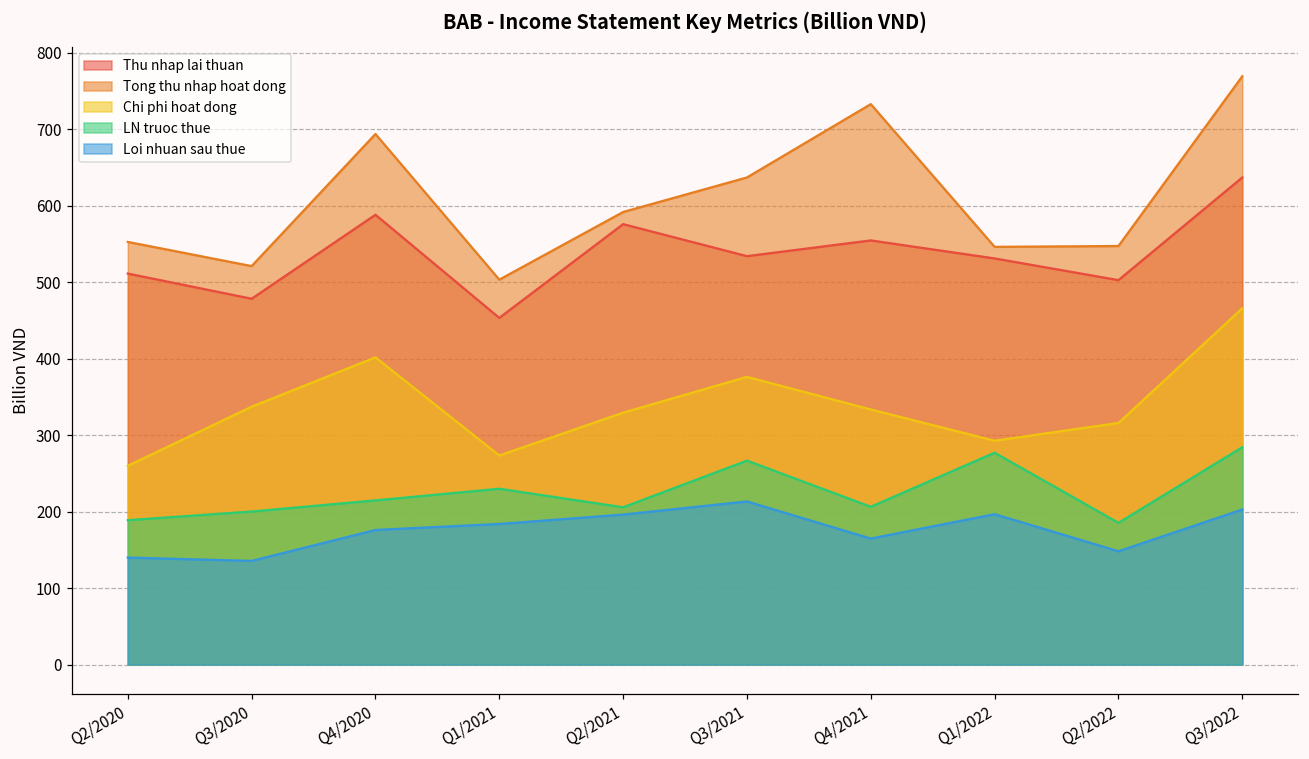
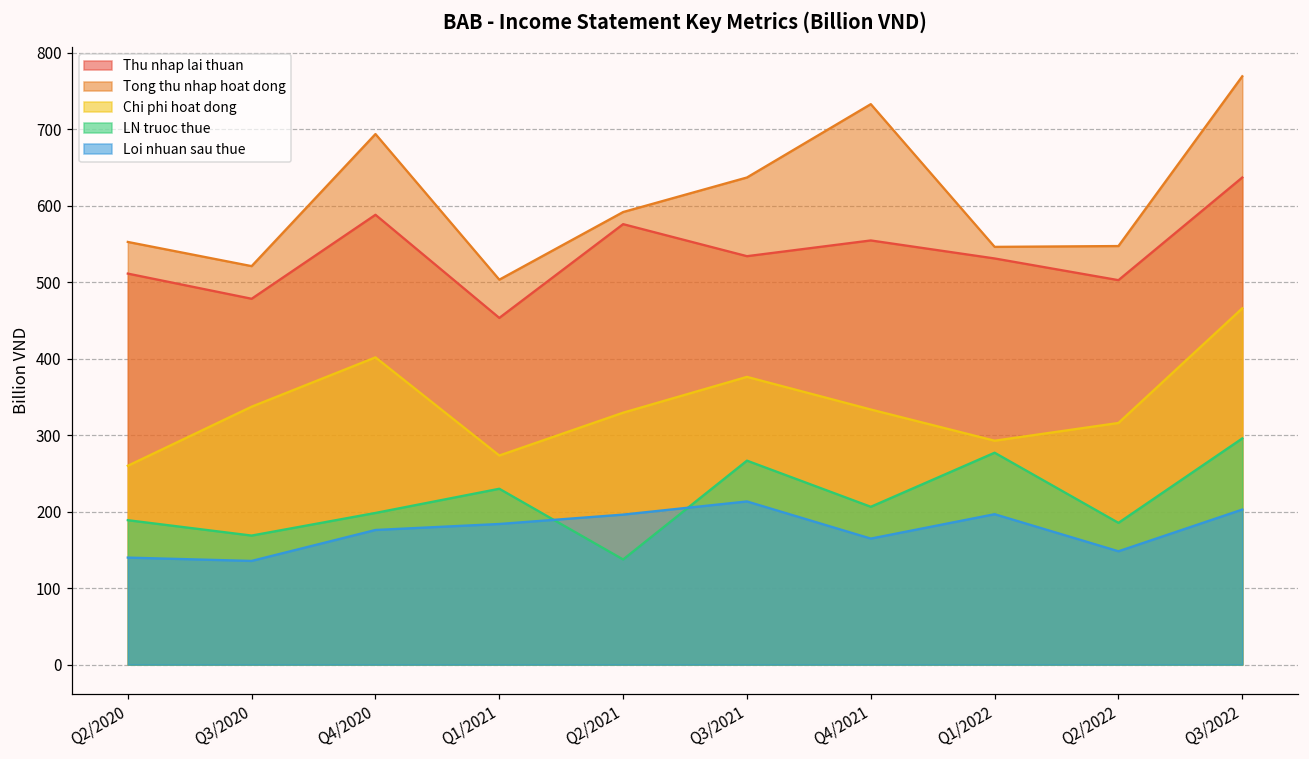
  {
    "LN truoc thue": {
      "Q2/2020": 190,
-     "Q3/2020": 200,
-     "Q4/2020": 210,
+     "Q3/2020": 170,
+     "Q4/2020": 200,
      "Q1/2021": 230,
-     "Q2/2021": 210,
+     "Q2/2021": 140,
      "Q3/2021": 270,
      "Q4/2021": 210,
      "Q1/2022": 280,
      "Q2/2022": 190,
-     "Q3/2022": 280
+     "Q3/2022": 300
    },
    "Loi nhuan sau thue": {
      "Q2/2020": 140,
      "Q3/2020": 140,
      "Q4/2020": 180,
      "Q1/2021": 180,
      "Q2/2021": 200,
      "Q3/2021": 210,
      "Q4/2021": 160,
      "Q1/2022": 200,
      "Q2/2022": 150,
      "Q3/2022": 200
    }
  }
